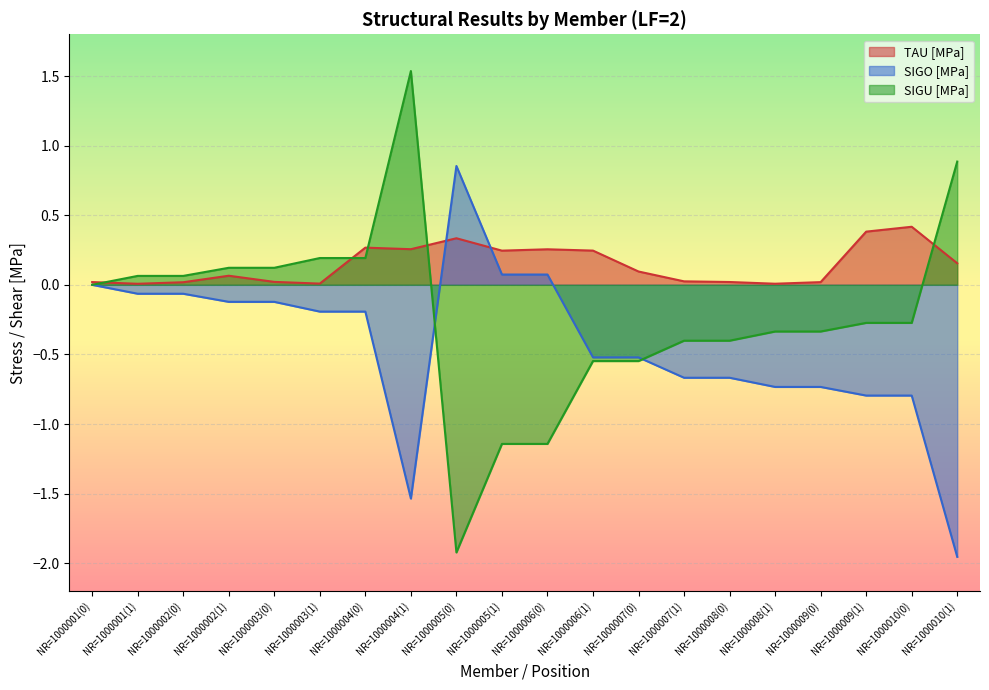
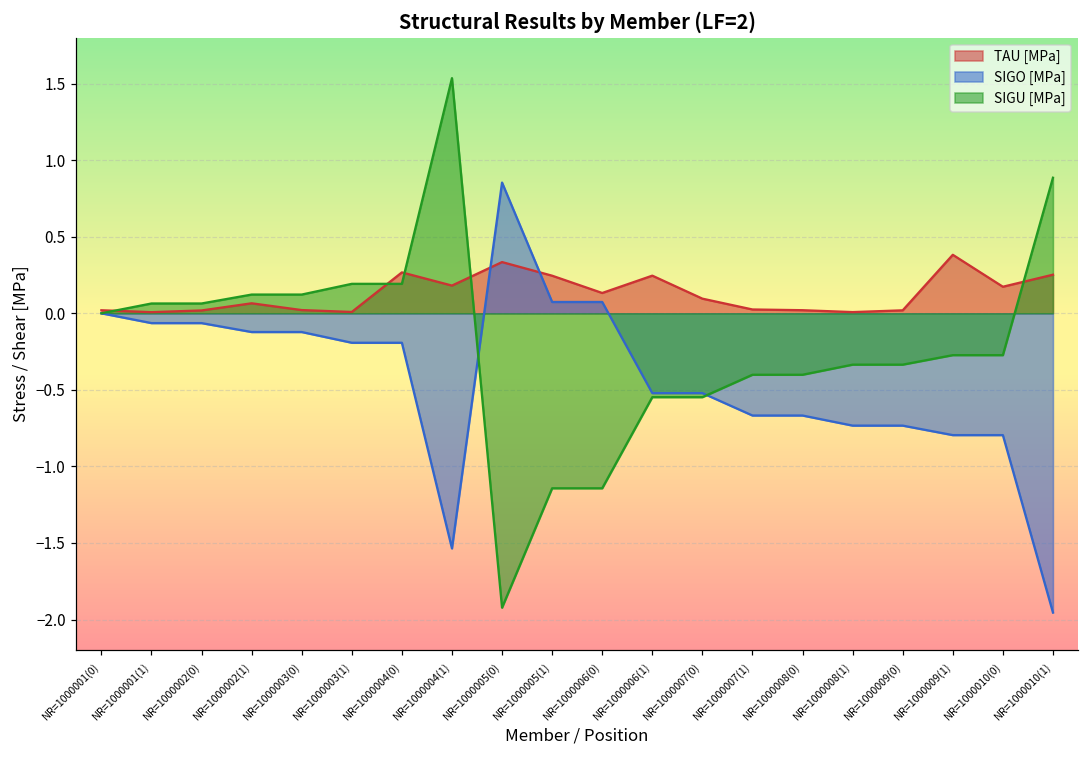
  {
    "TAU [MPa]": {
      "NR=1000001(0)": 0.02,
      "NR=1000002(0)": 0.02,
      "NR=1000002(1)": 0.07,
      "NR=1000003(0)": 0.02,
      "NR=1000004(0)": 0.27,
-     "NR=1000004(1)": 0.26,
+     "NR=1000004(1)": 0.18,
      "NR=1000005(0)": 0.33,
      "NR=1000005(1)": 0.25,
-     "NR=1000006(0)": 0.26,
+     "NR=1000006(0)": 0.13,
      "NR=1000006(1)": 0.25,
      "NR=1000007(0)": 0.10,
      "NR=1000007(1)": 0.02,
      "NR=1000008(0)": 0.02,
      "NR=1000009(0)": 0.02,
      "NR=1000009(1)": 0.38,
-     "NR=1000010(0)": 0.42,
-     "NR=1000010(1)": 0.15
+     "NR=1000010(0)": 0.17,
+     "NR=1000010(1)": 0.25
    }
  }
